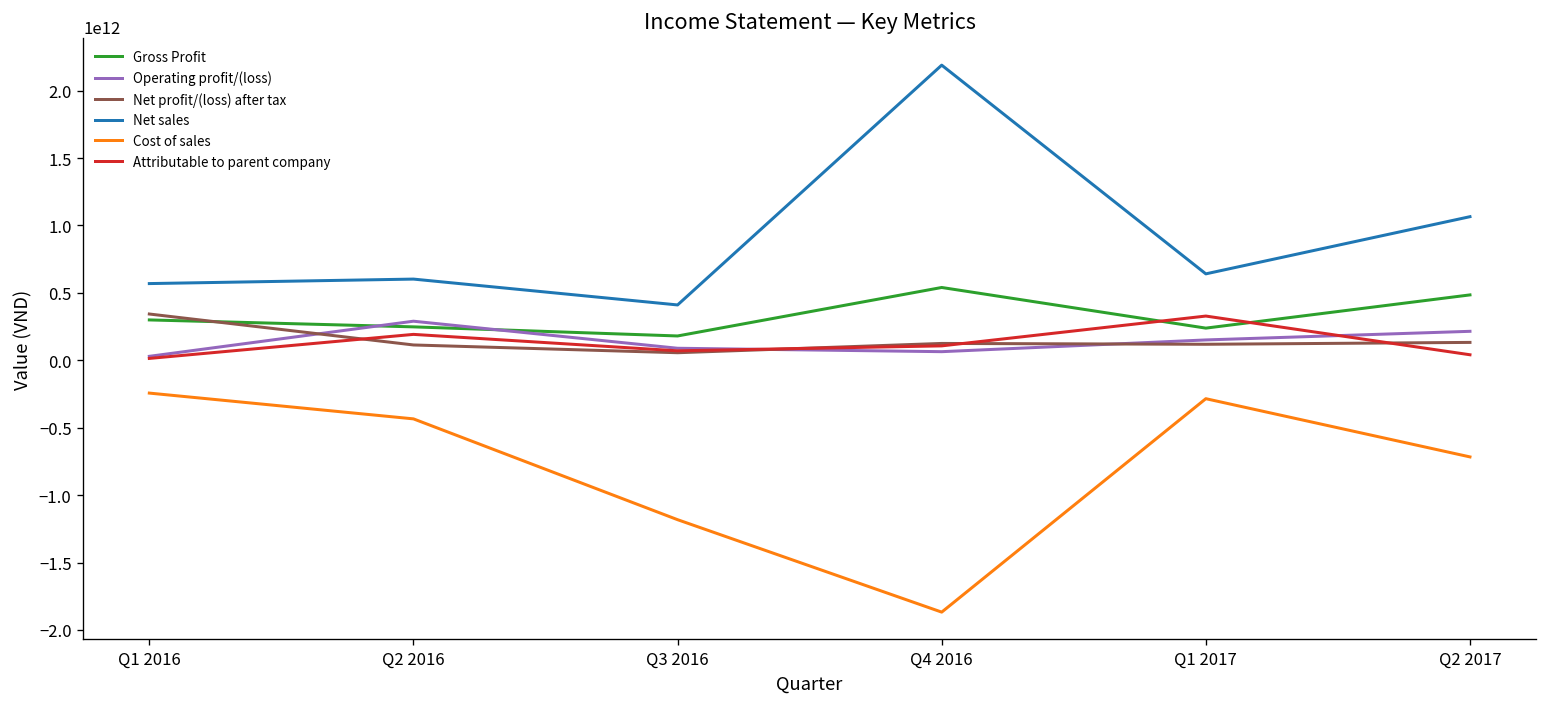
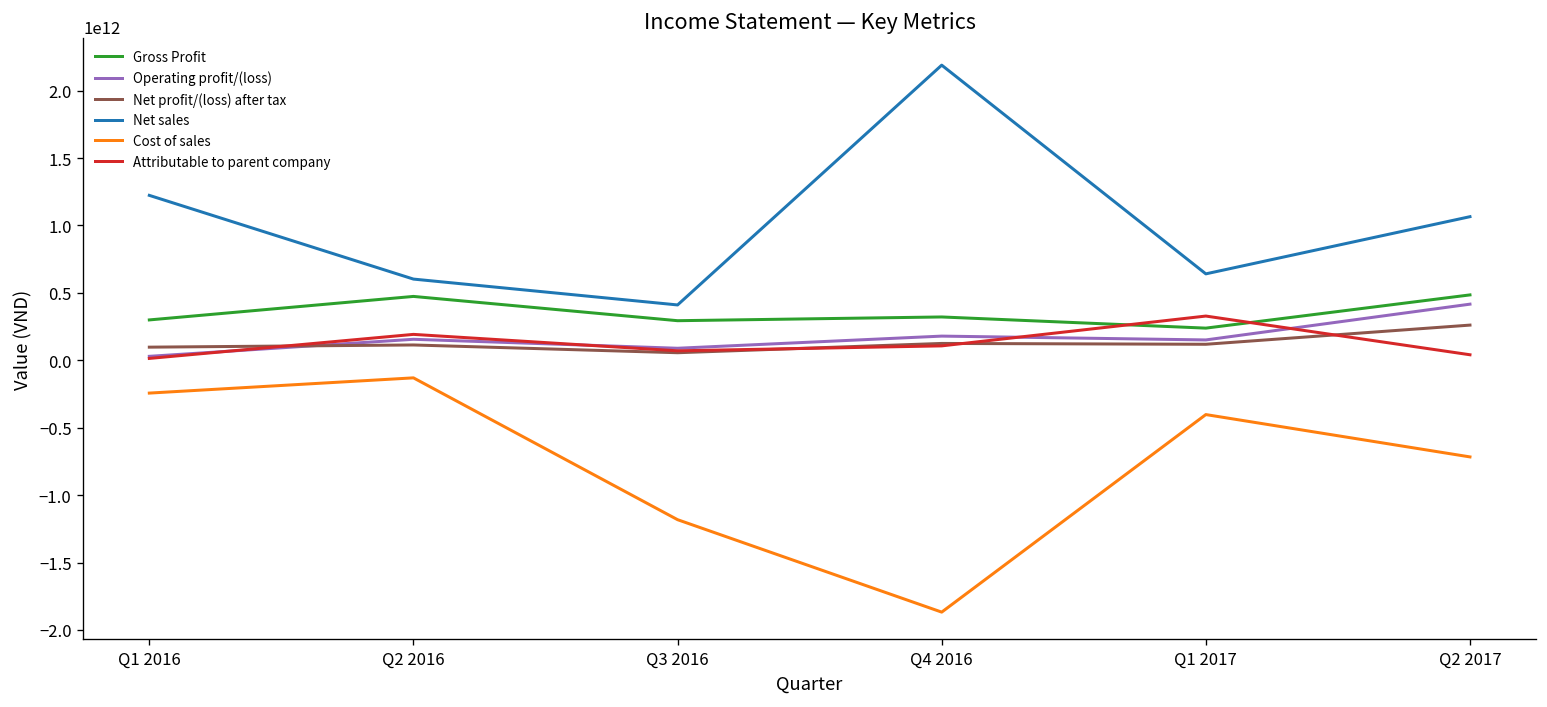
  {
    "Gross Profit": {
      "Q1 2016": 300000000000,
-     "Q2 2016": 250000000000,
-     "Q3 2016": 180000000000,
-     "Q4 2016": 540000000000,
+     "Q2 2016": 470000000000,
+     "Q3 2016": 290000000000,
+     "Q4 2016": 320000000000,
      "Q1 2017": 240000000000,
      "Q2 2017": 490000000000
    },
    "Operating profit/(loss)": {
-     "Q2 2016": 290000000000,
-     "Q4 2016": 60000000000,
+     "Q2 2016": 160000000000,
+     "Q4 2016": 180000000000,
      "Q1 2017": 150000000000,
-     "Q2 2017": 220000000000
+     "Q2 2017": 420000000000
    },
    "Net profit/(loss) after tax": {
-     "Q1 2016": 340000000000,
+     "Q1 2016": 100000000000,
      "Q2 2016": 110000000000,
      "Q1 2017": 120000000000,
-     "Q2 2017": 130000000000
+     "Q2 2017": 260000000000
    },
    "Net sales": {
-     "Q1 2016": 570000000000,
+     "Q1 2016": 1220000000000,
      "Q2 2016": 600000000000,
      "Q3 2016": 410000000000,
      "Q4 2016": 2190000000000,
      "Q1 2017": 640000000000,
      "Q2 2017": 1070000000000
    },
    "Cost of sales": {
      "Q1 2016": -240000000000,
-     "Q2 2016": -430000000000,
+     "Q2 2016": -130000000000,
      "Q3 2016": -1180000000000,
      "Q4 2016": -1870000000000,
-     "Q1 2017": -280000000000,
+     "Q1 2017": -400000000000,
      "Q2 2017": -720000000000
    },
    "Attributable to parent company": {
      "Q2 2016": 190000000000,
      "Q1 2017": 330000000000,
      "Q2 2017": 40000000000
    }
  }
